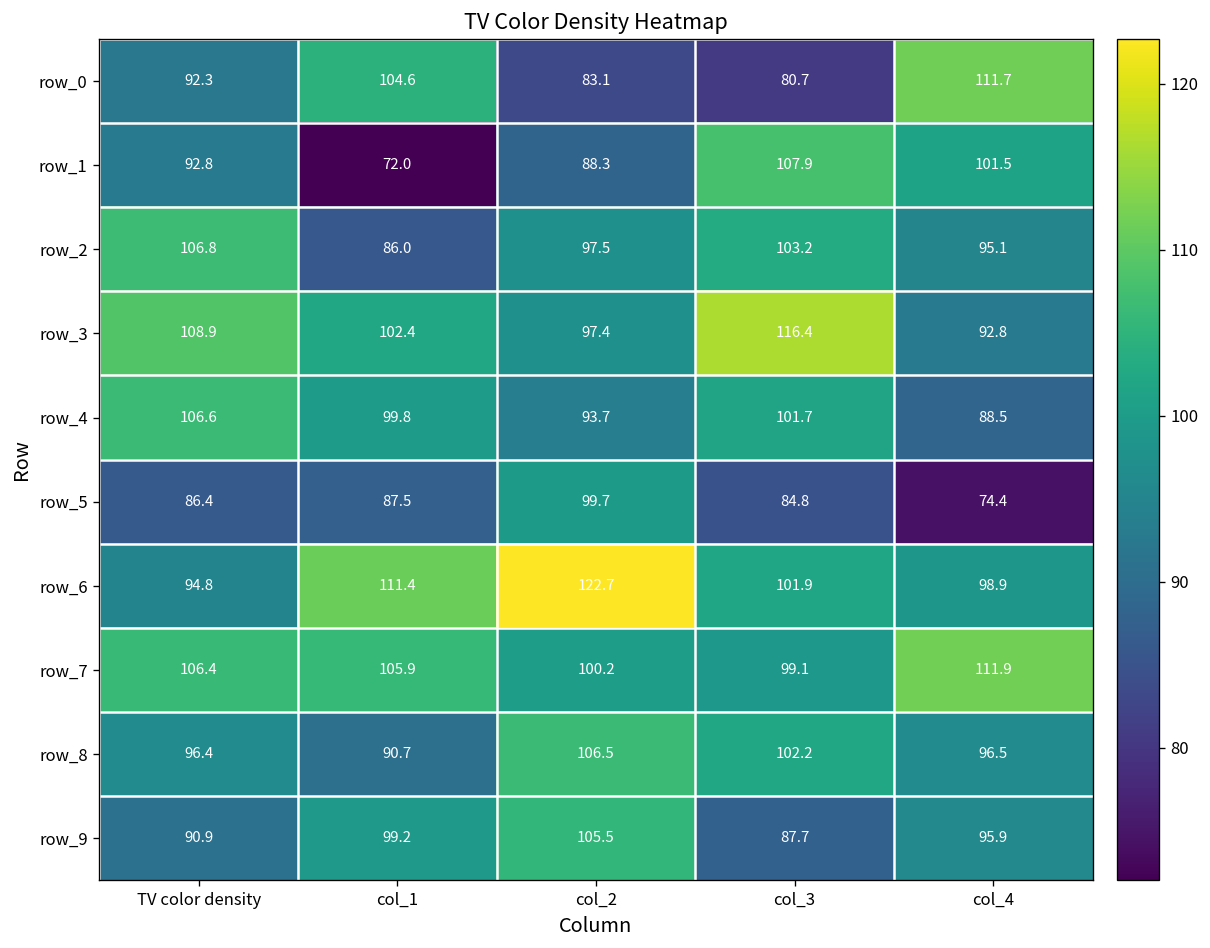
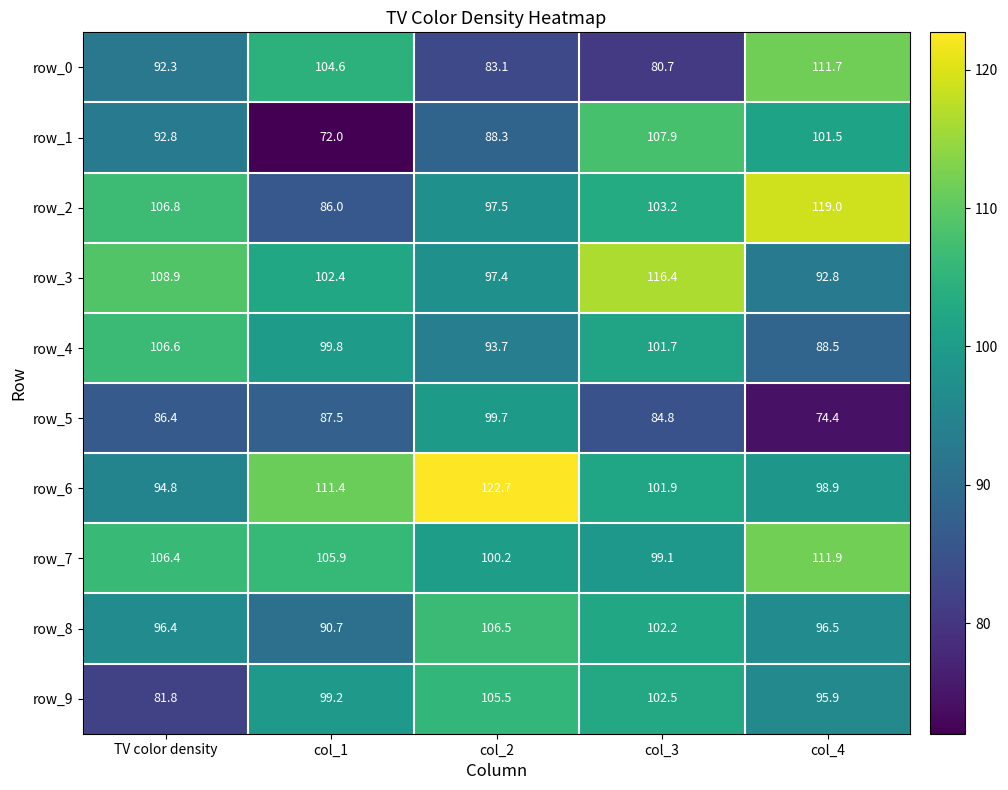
  {
    "row_0": {
      "TV color density": 92.3,
      "col_1": 104.6,
      "col_2": 83.1,
      "col_3": 80.7,
      "col_4": 111.7
    },
    "row_1": {
      "TV color density": 92.8,
      "col_1": 72.0,
      "col_2": 88.3,
      "col_3": 107.9,
      "col_4": 101.5
    },
    "row_2": {
      "TV color density": 106.8,
      "col_1": 86.0,
      "col_2": 97.5,
      "col_3": 103.2,
-     "col_4": 95.1
+     "col_4": 119.0
    },
    "row_3": {
      "TV color density": 108.9,
      "col_1": 102.4,
      "col_2": 97.4,
      "col_3": 116.4,
      "col_4": 92.8
    },
    "row_4": {
      "TV color density": 106.6,
      "col_1": 99.8,
      "col_2": 93.7,
      "col_3": 101.7,
      "col_4": 88.5
    },
    "row_5": {
      "TV color density": 86.4,
      "col_1": 87.5,
      "col_2": 99.7,
      "col_3": 84.8,
      "col_4": 74.4
    },
    "row_6": {
      "TV color density": 94.8,
      "col_1": 111.4,
      "col_2": 122.7,
      "col_3": 101.9,
      "col_4": 98.9
    },
    "row_7": {
      "TV color density": 106.4,
      "col_1": 105.9,
      "col_2": 100.2,
      "col_3": 99.1,
      "col_4": 111.9
    },
    "row_8": {
      "TV color density": 96.4,
      "col_1": 90.7,
      "col_2": 106.5,
      "col_3": 102.2,
      "col_4": 96.5
    },
    "row_9": {
-     "TV color density": 90.9,
+     "TV color density": 81.8,
      "col_1": 99.2,
      "col_2": 105.5,
-     "col_3": 87.7,
+     "col_3": 102.5,
      "col_4": 95.9
    }
  }
